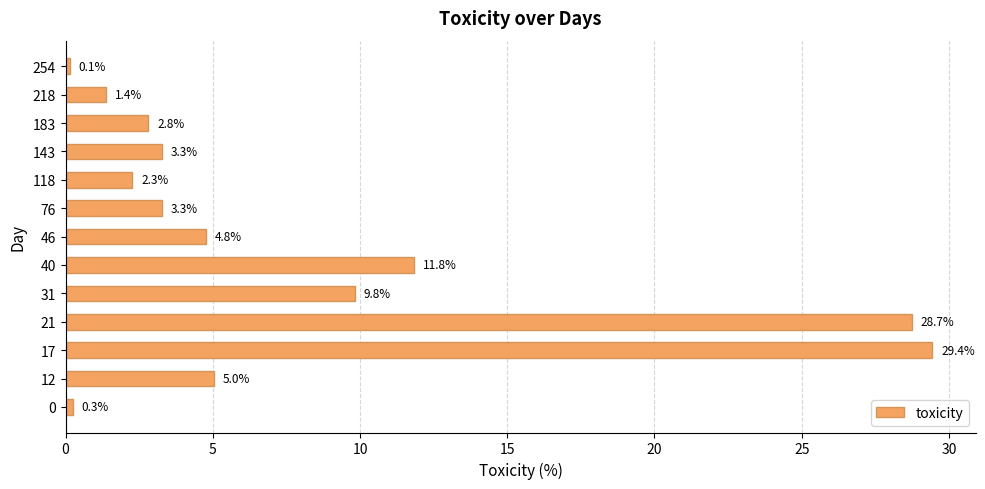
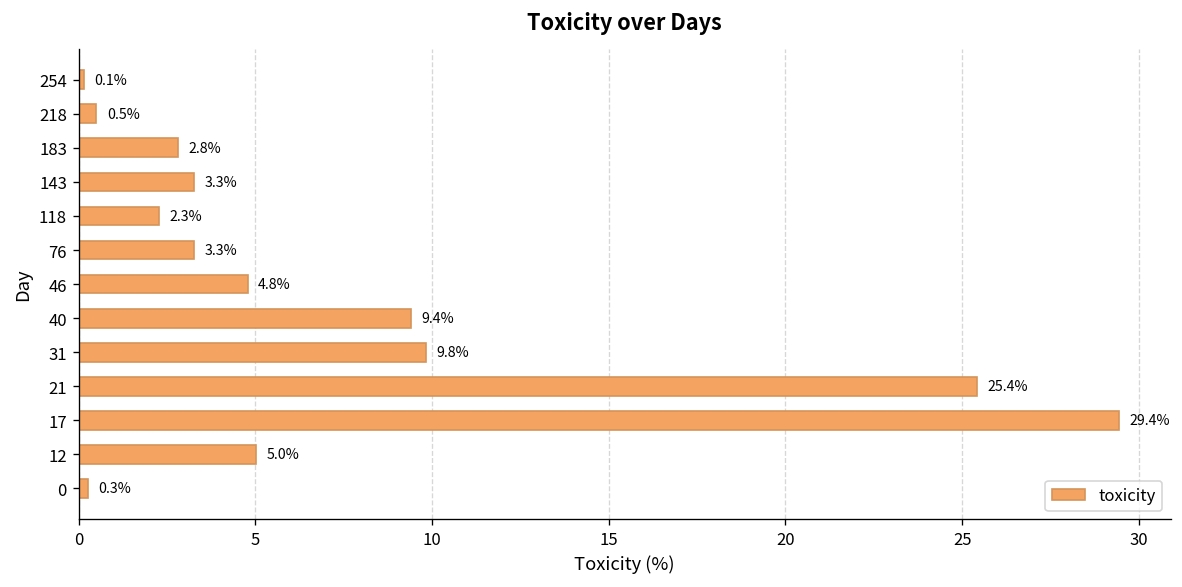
  {
    "254": "0.1%",
-   "218": "1.4%",
+   "218": "0.5%",
    "183": "2.8%",
    "143": "3.3%",
    "118": "2.3%",
    "76": "3.3%",
    "46": "4.8%",
-   "40": "11.8%",
+   "40": "9.4%",
    "31": "9.8%",
-   "21": "28.7%",
+   "21": "25.4%",
    "17": "29.4%",
    "12": "5.0%",
    "0": "0.3%"
  }
